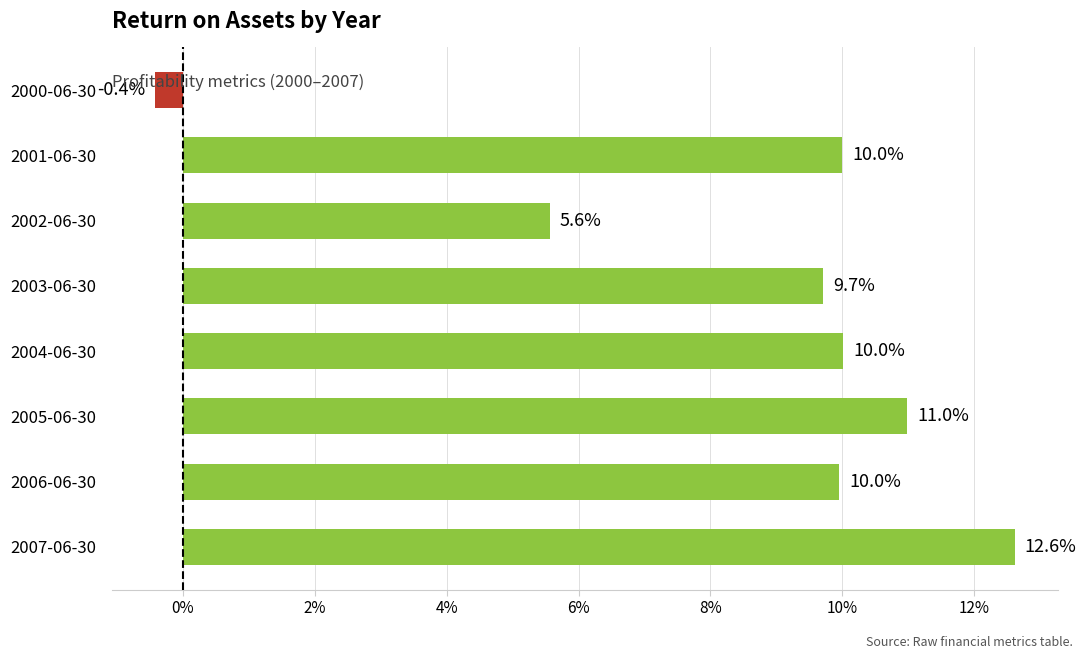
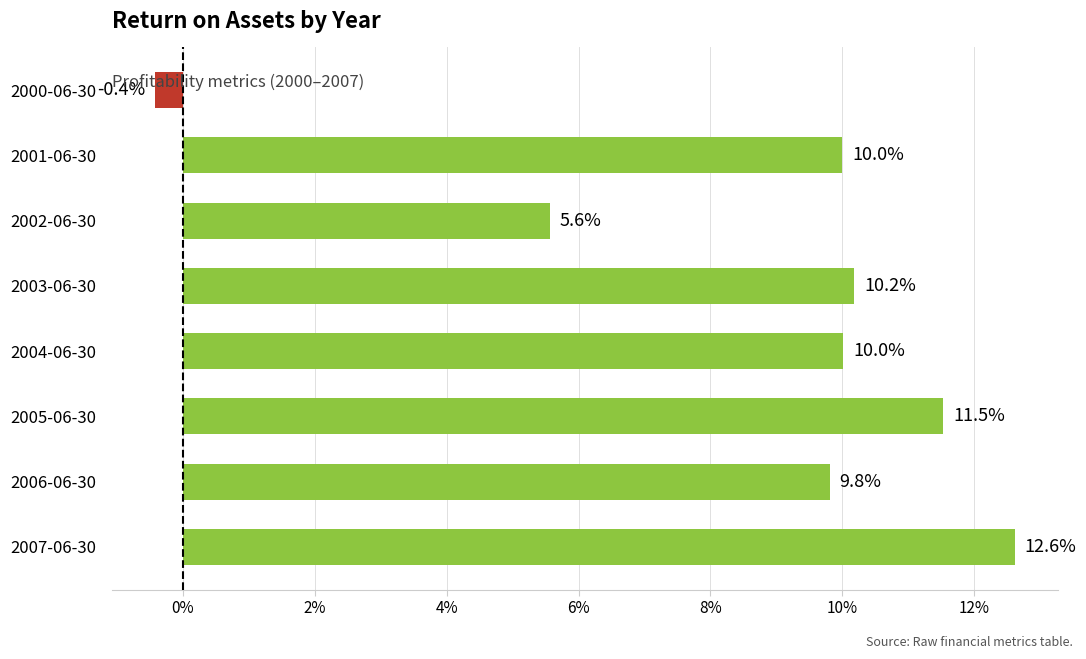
  {
    "2000-06-30": "-0.4%",
    "2001-06-30": "10.0%",
    "2002-06-30": "5.6%",
-   "2003-06-30": "9.7%",
+   "2003-06-30": "10.2%",
    "2004-06-30": "10.0%",
-   "2005-06-30": "11.0%",
-   "2006-06-30": "10.0%",
+   "2005-06-30": "11.5%",
+   "2006-06-30": "9.8%",
    "2007-06-30": "12.6%"
  }
